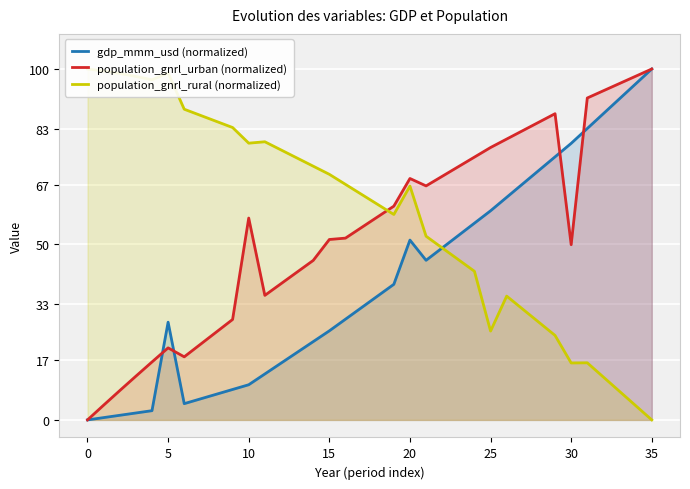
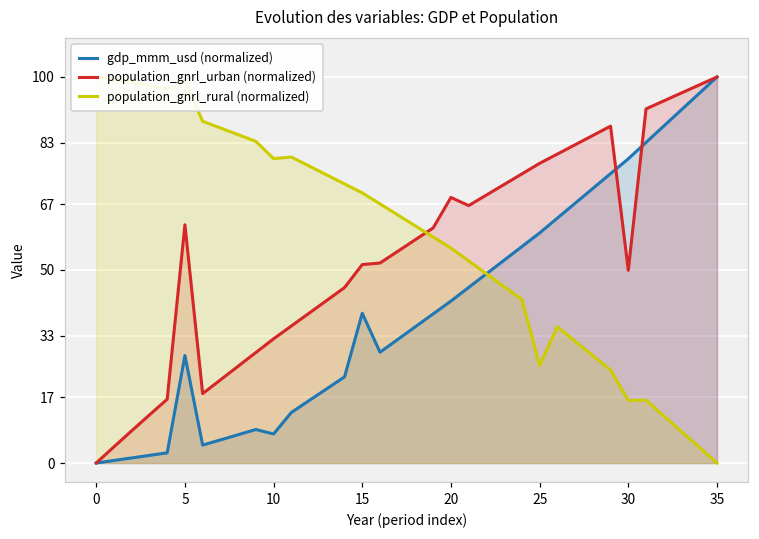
  {
    "gdp_mmm_usd (normalized)": {
      "5": 28,
-     "10": 10,
-     "15": 25,
-     "20": 51,
+     "10": 8,
+     "15": 39,
+     "20": 42,
      "25": 60,
      "30": 79
    },
    "population_gnrl_urban (normalized)": {
-     "5": 21,
-     "10": 58,
+     "5": 62,
+     "10": 32,
      "15": 51,
      "20": 69,
      "25": 78,
      "30": 50
    },
    "population_gnrl_rural (normalized)": {
      "10": 79,
      "15": 70,
-     "20": 67,
+     "20": 56,
      "25": 25,
      "30": 16,
      "35": 0
    }
  }
